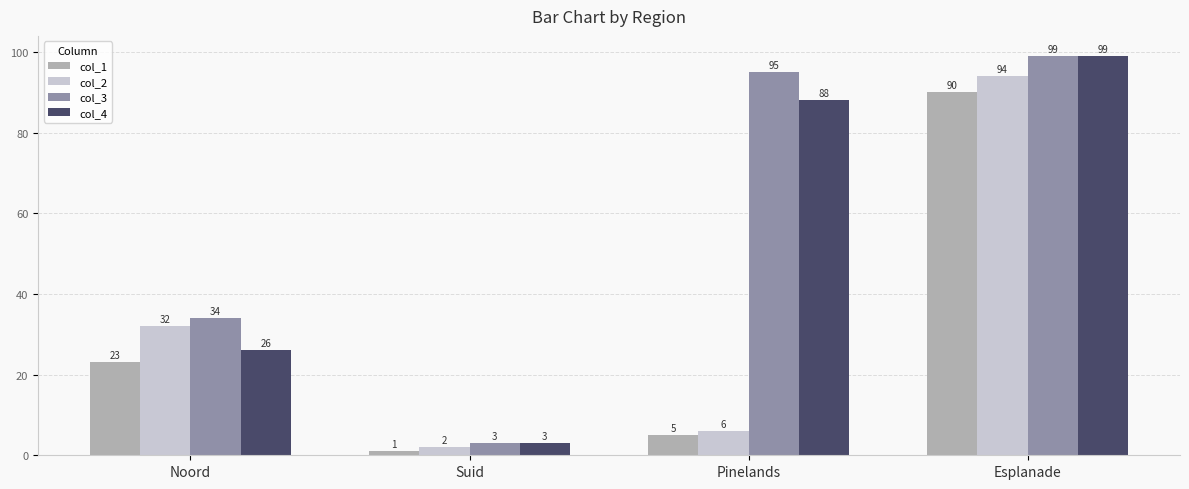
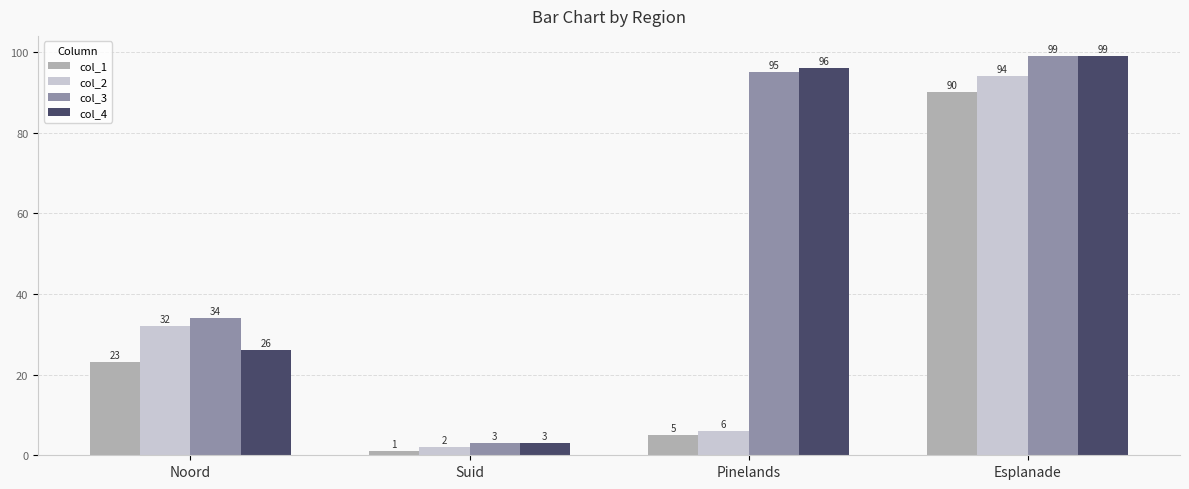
  {
    "col_4": {
      "Noord": 26,
      "Suid": 3,
-     "Pinelands": 88,
+     "Pinelands": 96,
      "Esplanade": 99
    }
  }
